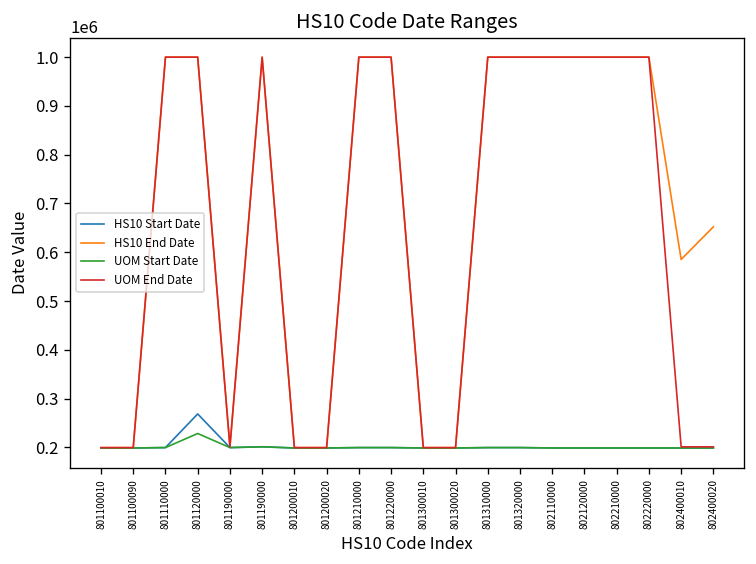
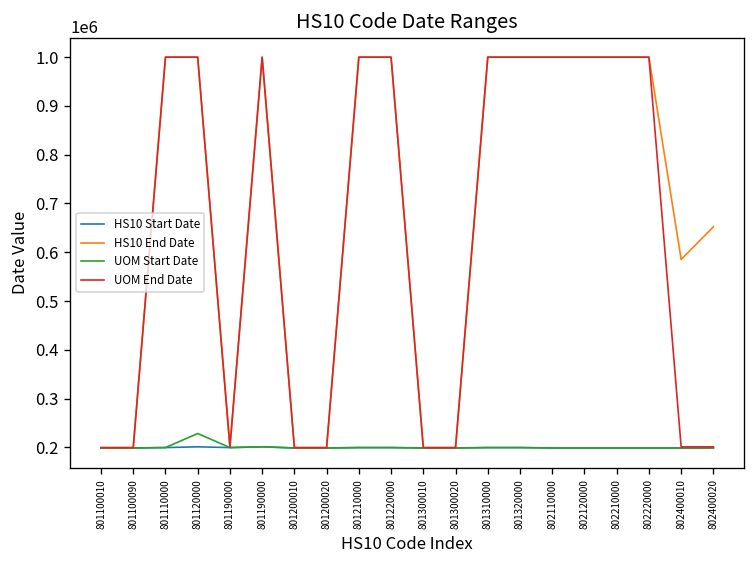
  {
    "HS10 Start Date": {
-     "801120000": 270000
+     "801120000": 200000
    },
    "HS10 End Date": {
      "802400010": 590000,
      "802400020": 650000
    },
    "UOM Start Date": {
      "801120000": 230000
    }
  }
